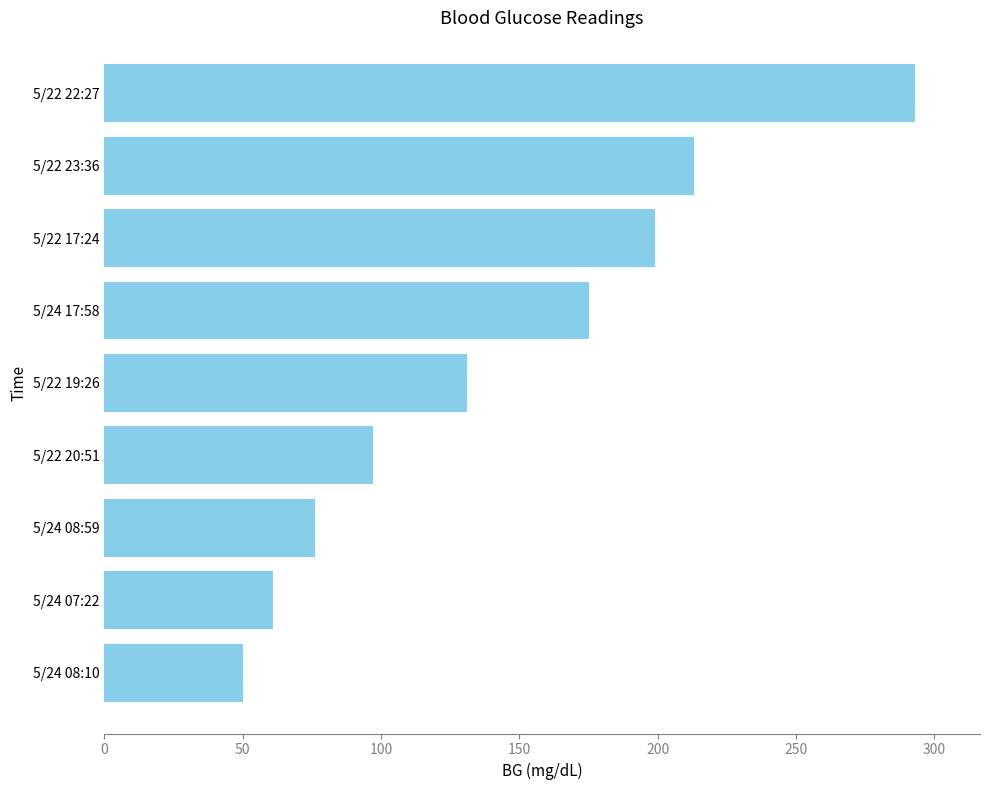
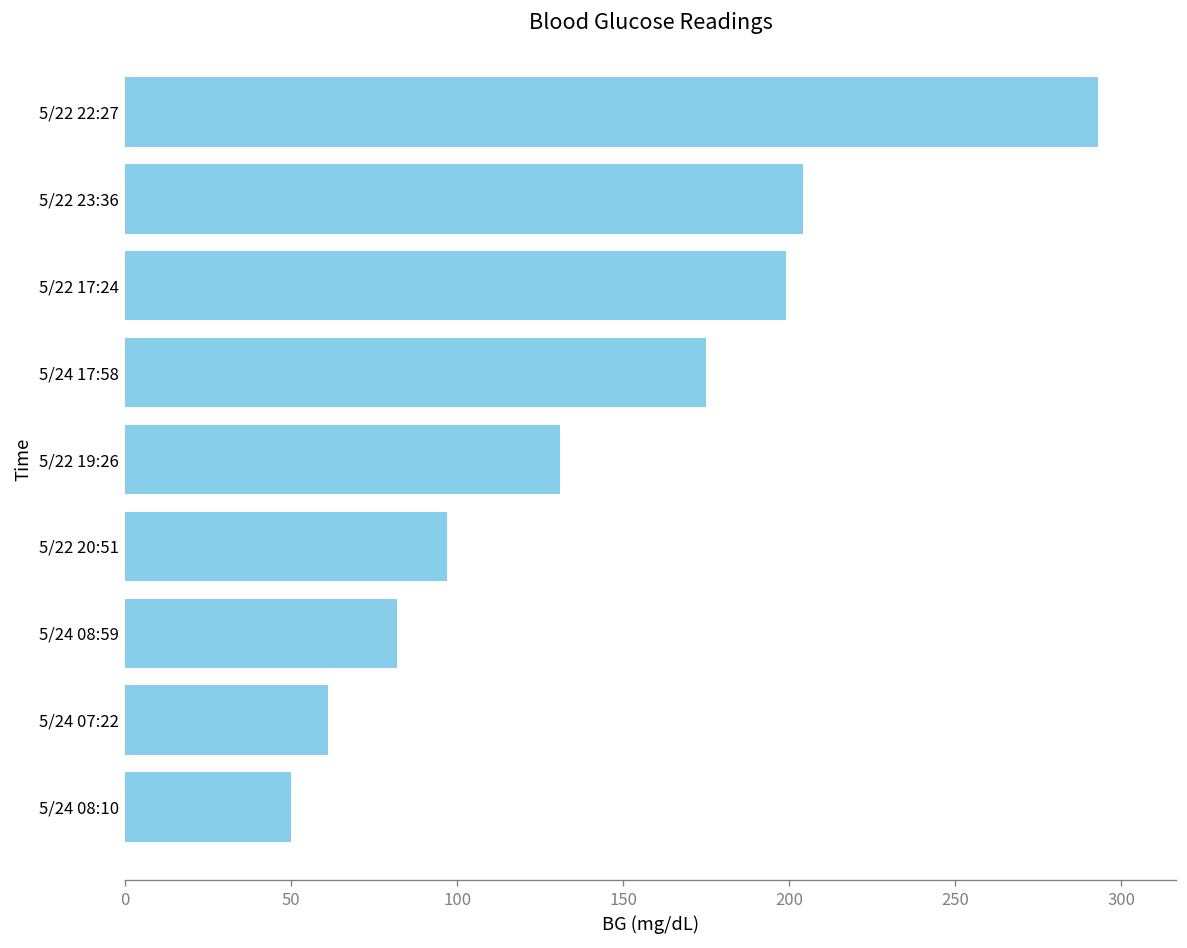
  {
    "5/22 22:27": 293,
-   "5/22 23:36": 213,
+   "5/22 23:36": 204,
    "5/22 17:24": 199,
    "5/24 17:58": 175,
    "5/22 19:26": 131,
    "5/22 20:51": 97,
-   "5/24 08:59": 76,
+   "5/24 08:59": 82,
    "5/24 07:22": 61,
    "5/24 08:10": 50
  }
